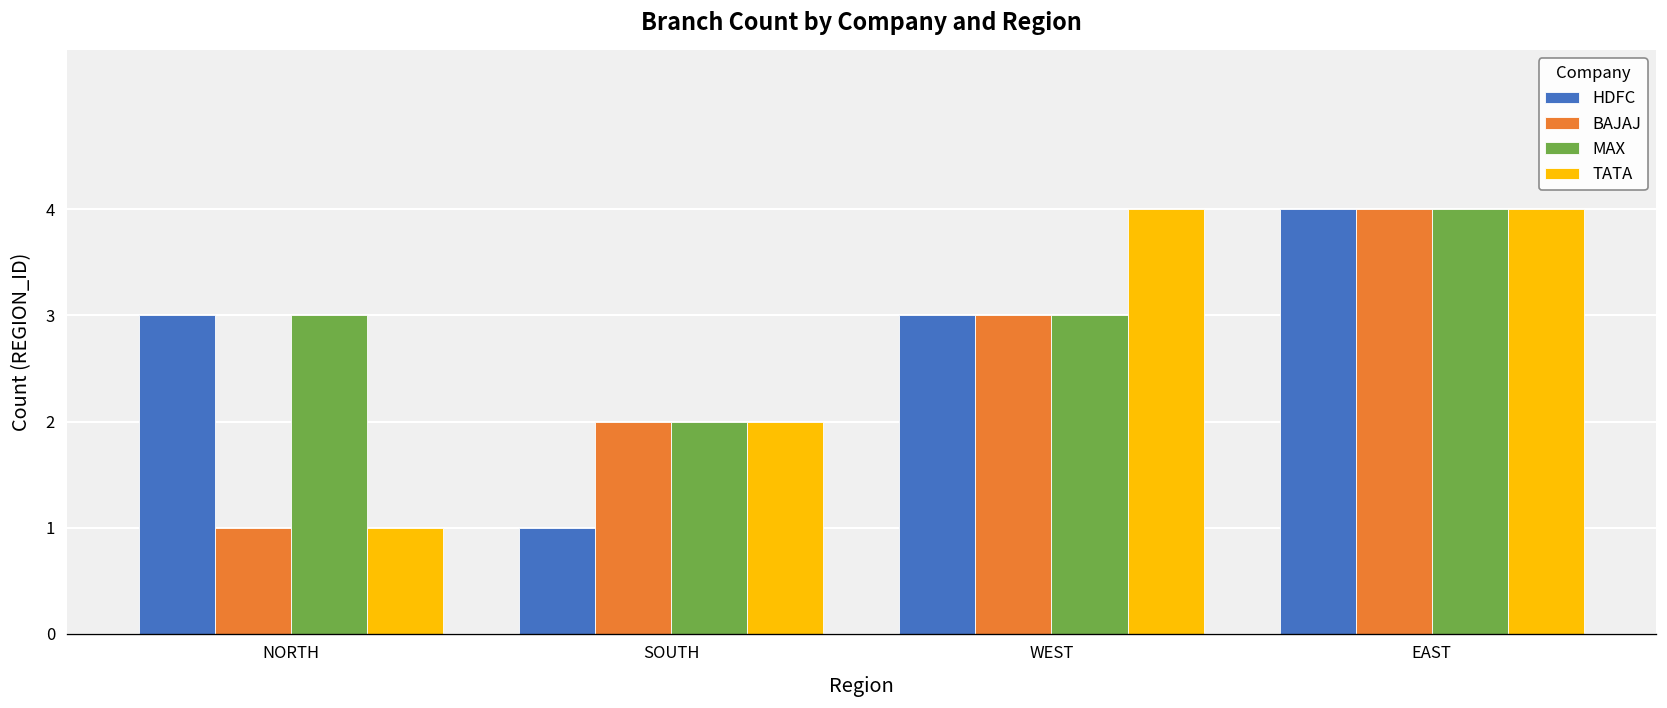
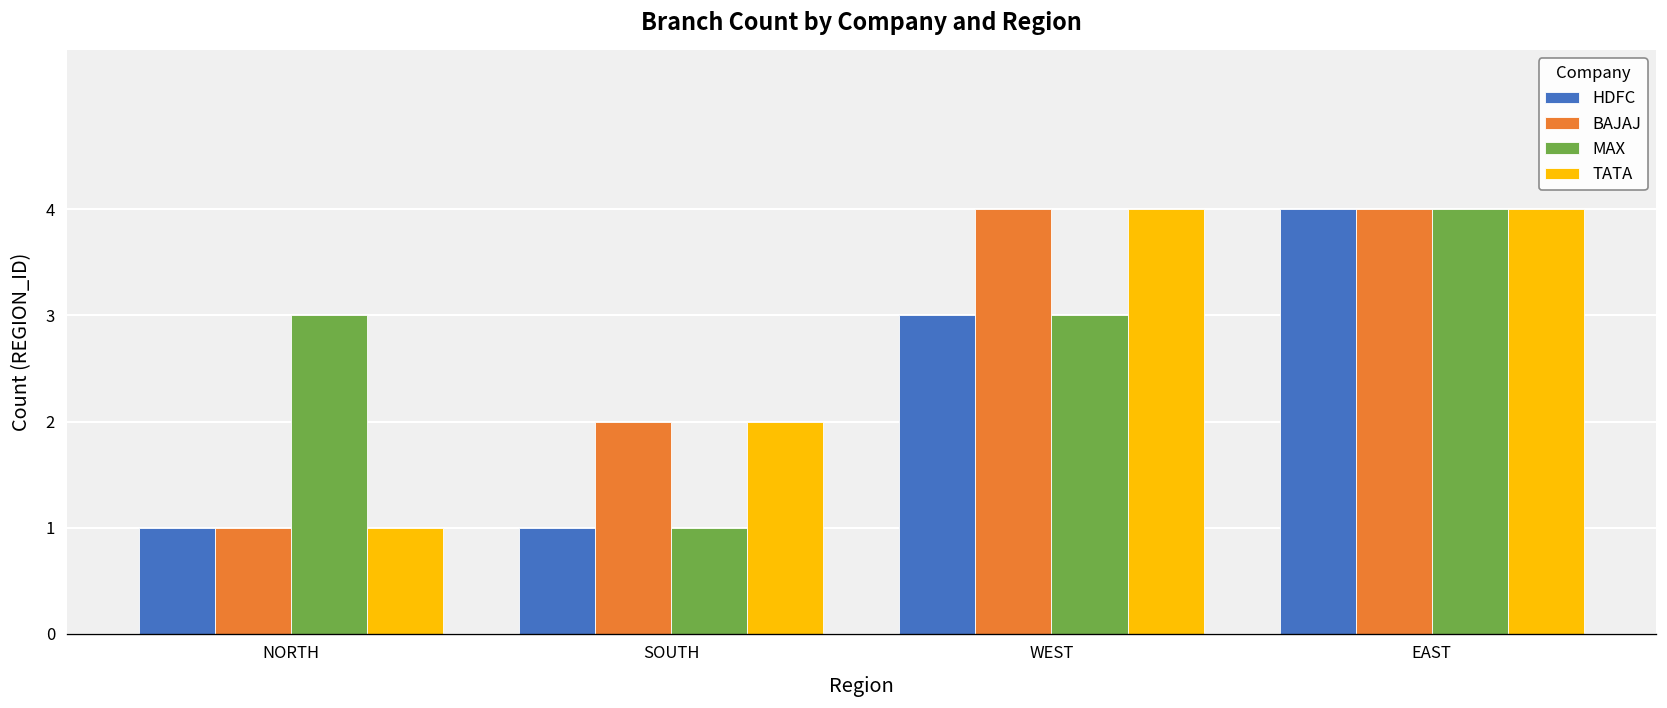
  {
    "HDFC": {
-     "NORTH": 3,
+     "NORTH": 1,
      "SOUTH": 1,
      "WEST": 3,
      "EAST": 4
    },
    "BAJAJ": {
      "NORTH": 1,
      "SOUTH": 2,
-     "WEST": 3,
+     "WEST": 4,
      "EAST": 4
    },
    "MAX": {
      "NORTH": 3,
-     "SOUTH": 2,
+     "SOUTH": 1,
      "WEST": 3,
      "EAST": 4
    },
    "TATA": {
      "NORTH": 1,
      "SOUTH": 2,
      "WEST": 4,
      "EAST": 4
    }
  }
